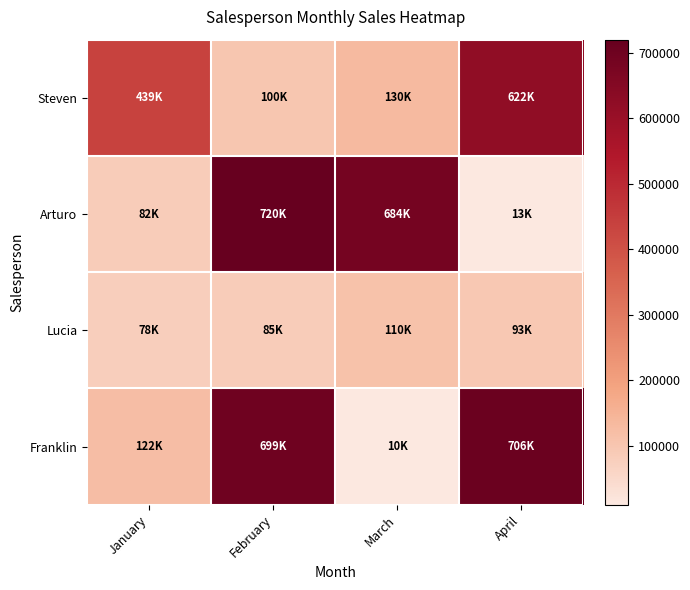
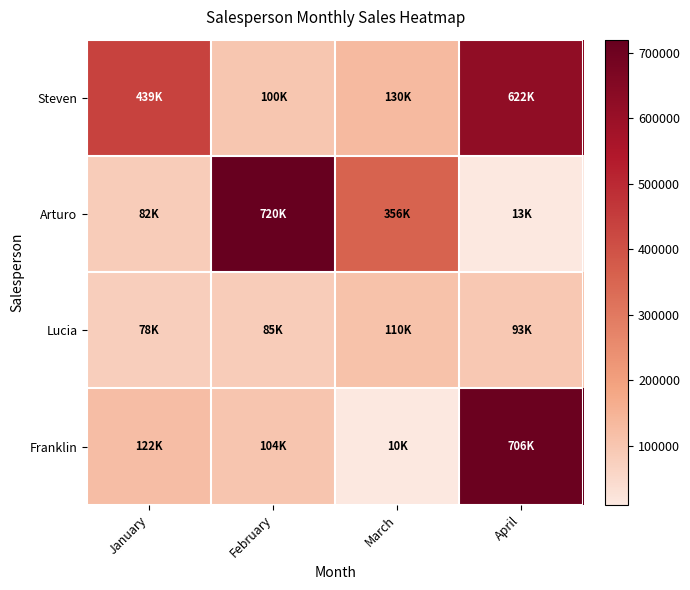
  {
    "Steven": {
      "January": "439K",
      "February": "100K",
      "March": "130K",
      "April": "622K"
    },
    "Arturo": {
      "January": "82K",
      "February": "720K",
-     "March": "684K",
+     "March": "356K",
      "April": "13K"
    },
    "Lucia": {
      "January": "78K",
      "February": "85K",
      "March": "110K",
      "April": "93K"
    },
    "Franklin": {
      "January": "122K",
-     "February": "699K",
+     "February": "104K",
      "March": "10K",
      "April": "706K"
    }
  }
